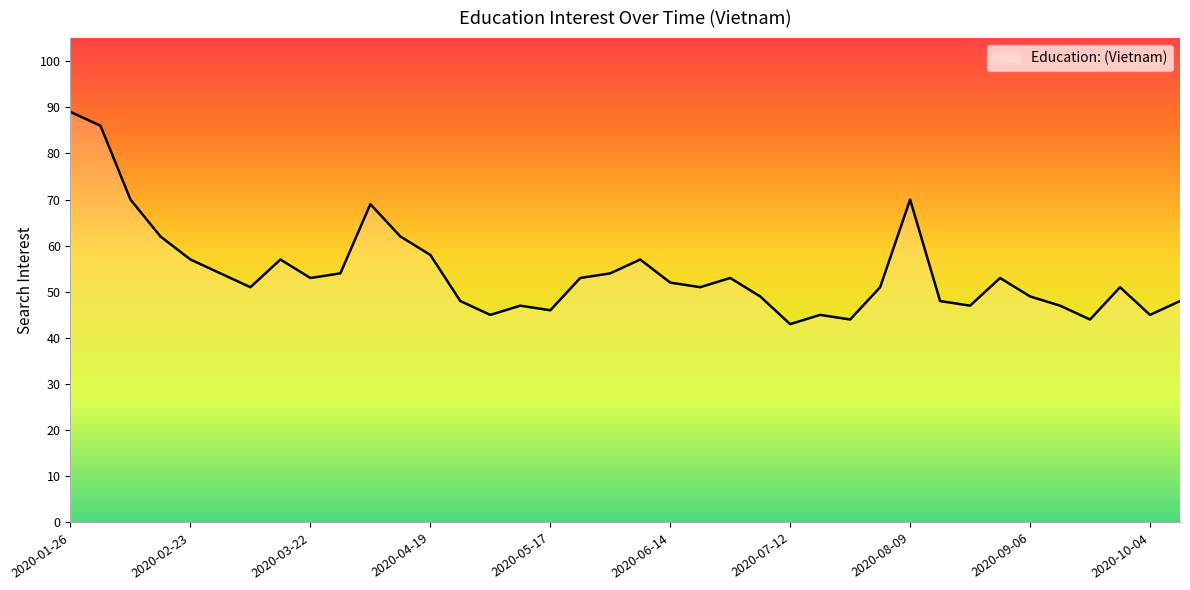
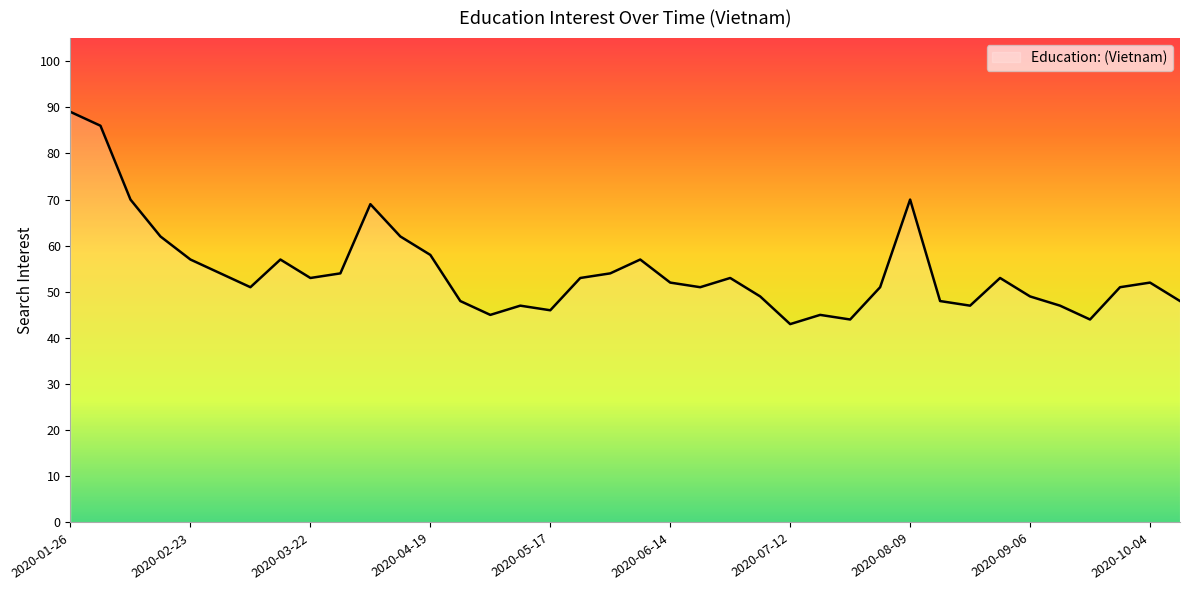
  {
    "2020-01-26": 89,
    "2020-02-23": 57,
    "2020-03-22": 53,
    "2020-04-19": 58,
    "2020-05-17": 46,
    "2020-06-14": 52,
    "2020-07-12": 43,
    "2020-08-09": 70,
    "2020-09-06": 49,
-   "2020-10-04": 45
+   "2020-10-04": 52
  }
